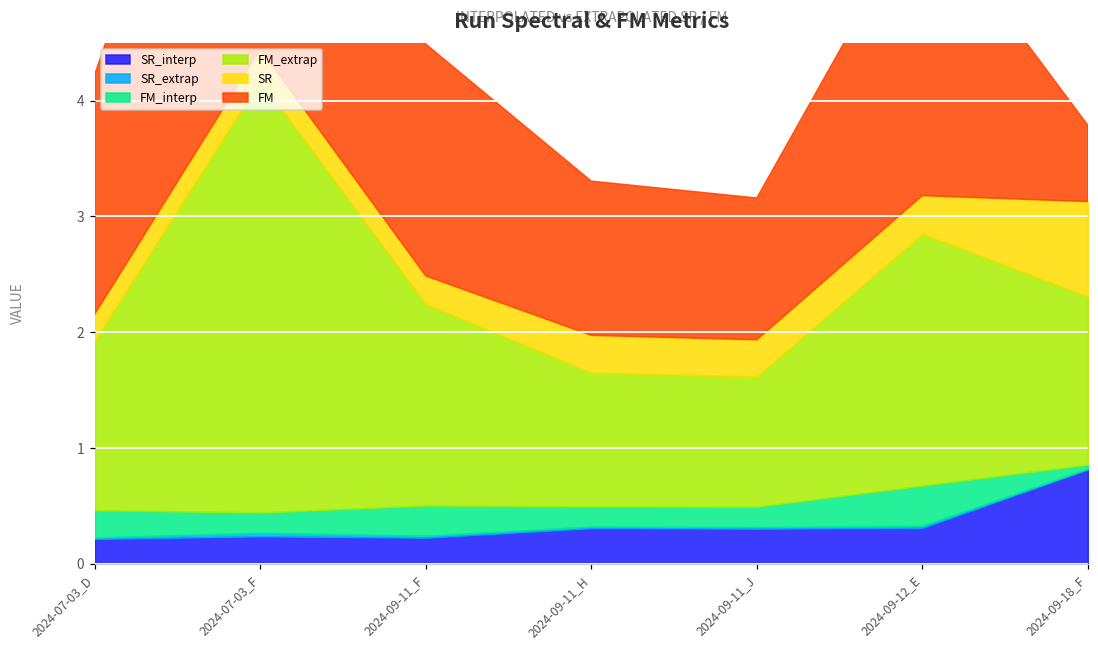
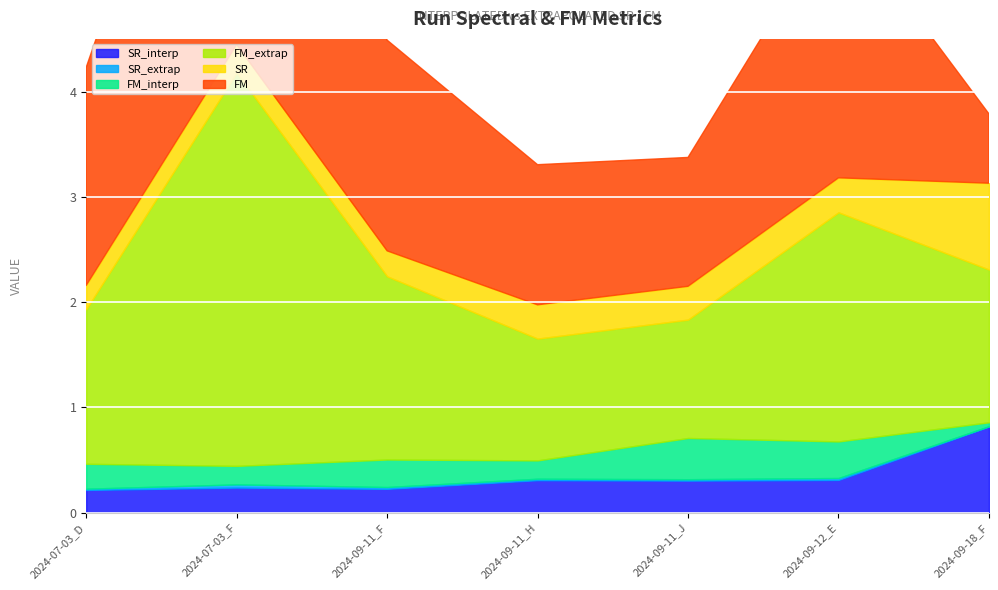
  {
    "SR_interp": {
      "2024-07-03_F": 0.24
    },
    "FM_interp": {
      "2024-07-03_D": 0.24,
      "2024-07-03_F": 0.18,
      "2024-09-11_F": 0.26,
      "2024-09-11_H": 0.17,
-     "2024-09-11_J": 0.18,
+     "2024-09-11_J": 0.39,
      "2024-09-12_E": 0.35,
      "2024-09-18_F": 0.04
    },
    "FM_extrap": {
      "2024-07-03_D": 1.47,
      "2024-09-11_F": 1.74,
      "2024-09-11_H": 1.16,
      "2024-09-11_J": 1.12,
      "2024-09-12_E": 2.18,
      "2024-09-18_F": 1.45
    },
    "SR": {
      "2024-07-03_D": 0.23,
      "2024-09-11_F": 0.24,
      "2024-09-11_H": 0.32,
      "2024-09-11_J": 0.32,
      "2024-09-12_E": 0.33,
      "2024-09-18_F": 0.82
    },
    "FM": {
      "2024-07-03_D": 2.07,
      "2024-09-11_F": 2.00,
      "2024-09-11_H": 1.33,
      "2024-09-11_J": 1.22,
      "2024-09-18_F": 0.66
    }
  }
